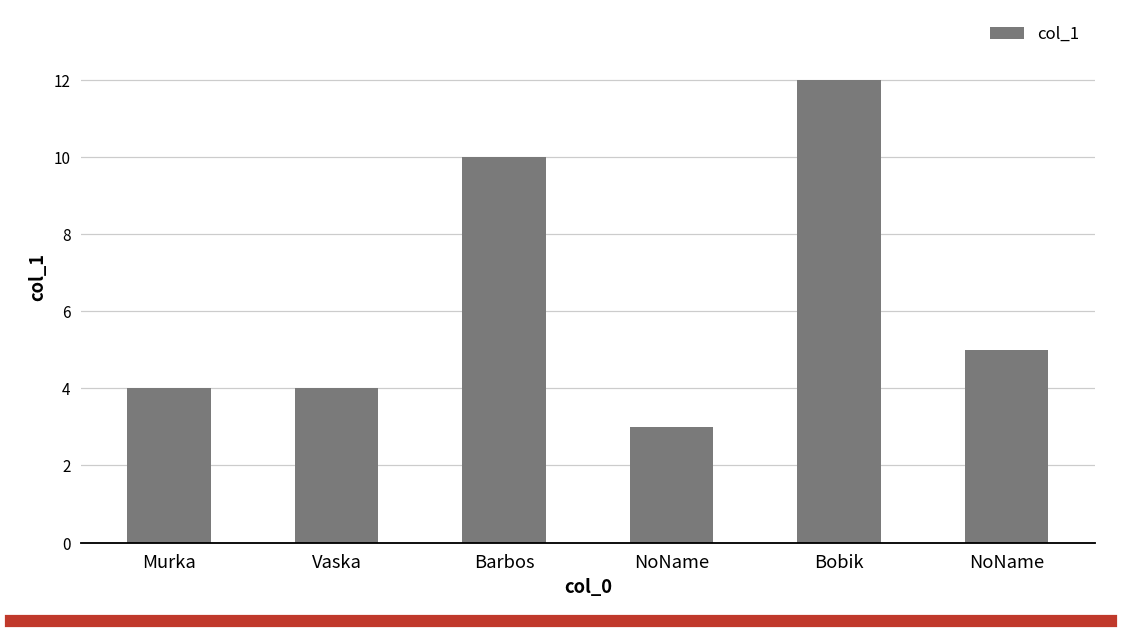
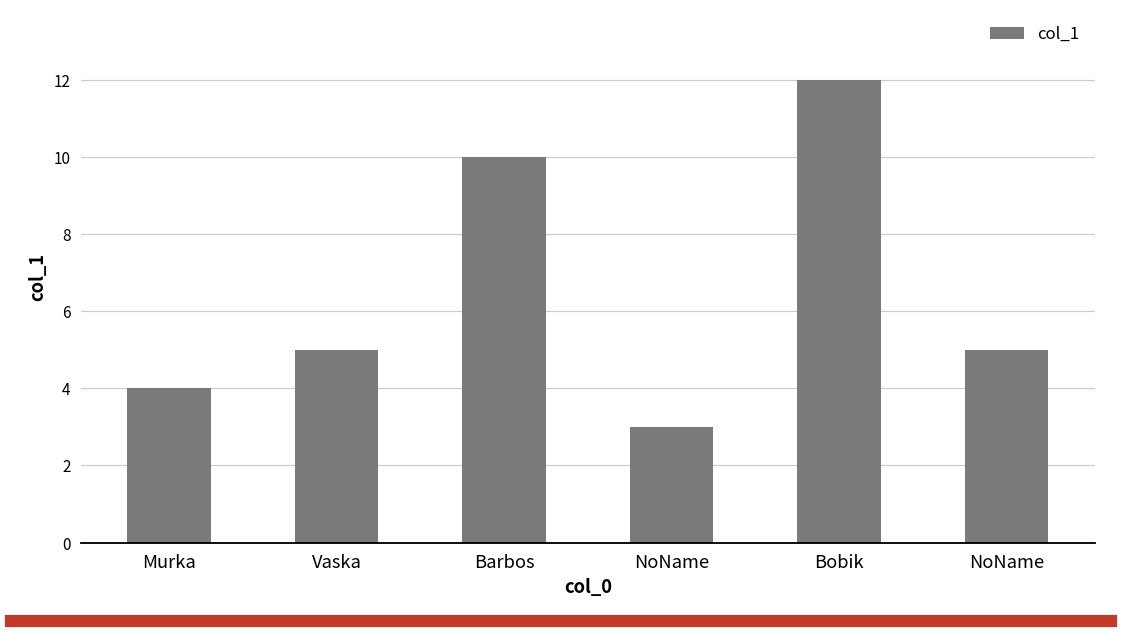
  {
    "Murka": 4,
-   "Vaska": 4,
+   "Vaska": 5,
    "Barbos": 10,
    "Bobik": 12
  }
